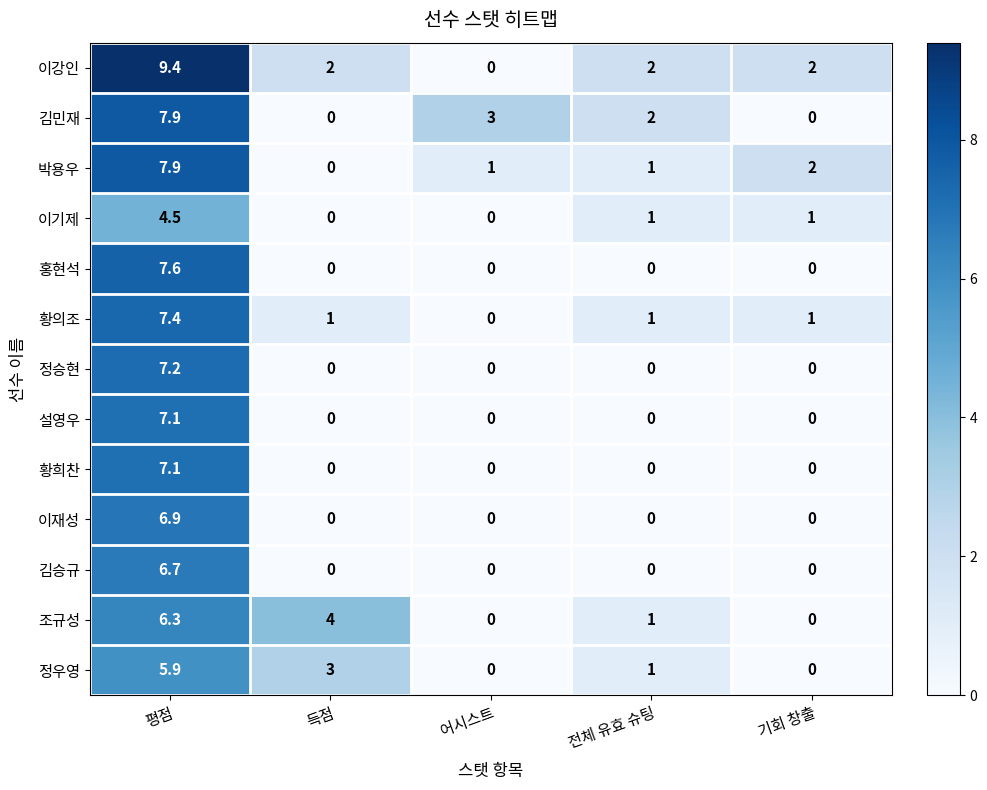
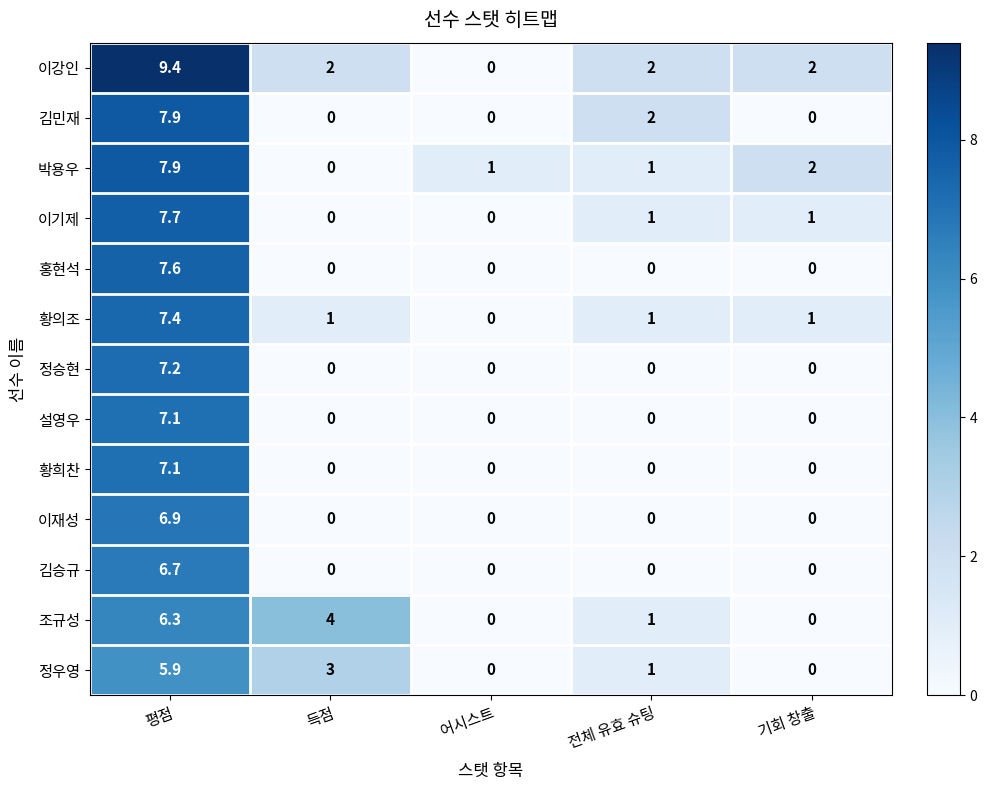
  {
    "이강인": {
      "평점": 9.4,
      "득점": 2,
      "어시스트": 0,
      "전체 유효 슈팅": 2,
      "기회 창출": 2
    },
    "김민재": {
      "평점": 7.9,
      "득점": 0,
-     "어시스트": 3,
+     "어시스트": 0,
      "전체 유효 슈팅": 2,
      "기회 창출": 0
    },
    "박용우": {
      "평점": 7.9,
      "득점": 0,
      "어시스트": 1,
      "전체 유효 슈팅": 1,
      "기회 창출": 2
    },
    "이기제": {
-     "평점": 4.5,
+     "평점": 7.7,
      "득점": 0,
      "어시스트": 0,
      "전체 유효 슈팅": 1,
      "기회 창출": 1
    },
    "홍현석": {
      "평점": 7.6,
      "득점": 0,
      "어시스트": 0,
      "전체 유효 슈팅": 0,
      "기회 창출": 0
    },
    "황의조": {
      "평점": 7.4,
      "득점": 1,
      "어시스트": 0,
      "전체 유효 슈팅": 1,
      "기회 창출": 1
    },
    "정승현": {
      "평점": 7.2,
      "득점": 0,
      "어시스트": 0,
      "전체 유효 슈팅": 0,
      "기회 창출": 0
    },
    "설영우": {
      "평점": 7.1,
      "득점": 0,
      "어시스트": 0,
      "전체 유효 슈팅": 0,
      "기회 창출": 0
    },
    "황희찬": {
      "평점": 7.1,
      "득점": 0,
      "어시스트": 0,
      "전체 유효 슈팅": 0,
      "기회 창출": 0
    },
    "이재성": {
      "평점": 6.9,
      "득점": 0,
      "어시스트": 0,
      "전체 유효 슈팅": 0,
      "기회 창출": 0
    },
    "김승규": {
      "평점": 6.7,
      "득점": 0,
      "어시스트": 0,
      "전체 유효 슈팅": 0,
      "기회 창출": 0
    },
    "조규성": {
      "평점": 6.3,
      "득점": 4,
      "어시스트": 0,
      "전체 유효 슈팅": 1,
      "기회 창출": 0
    },
    "정우영": {
      "평점": 5.9,
      "득점": 3,
      "어시스트": 0,
      "전체 유효 슈팅": 1,
      "기회 창출": 0
    }
  }
